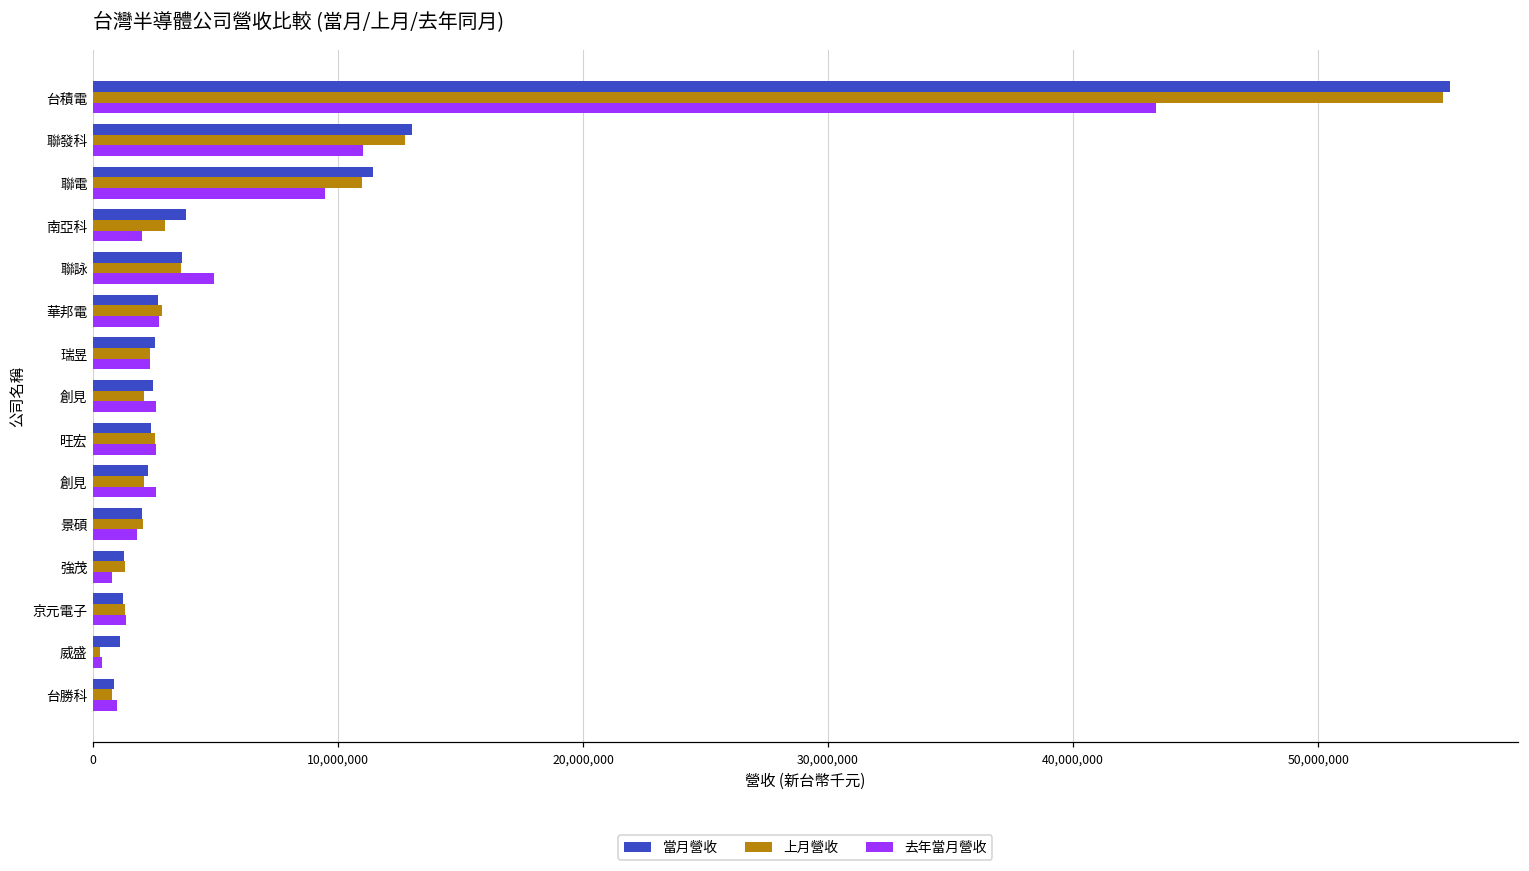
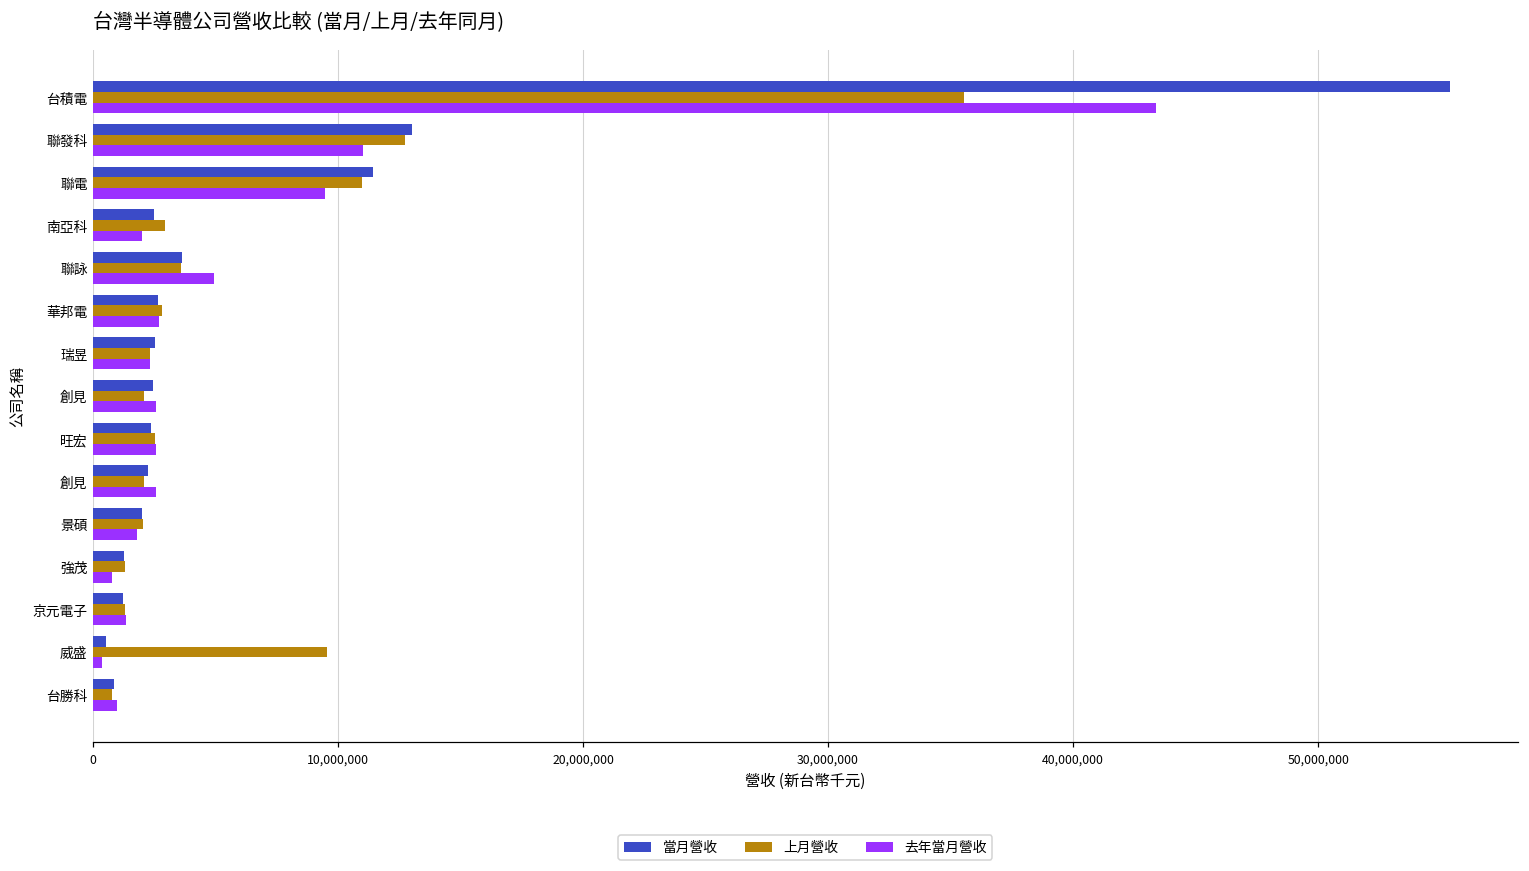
  {
    "當月營收": {
      "台積電": "55,400,000",
      "聯發科": "13,000,000",
      "聯電": "11,400,000",
-     "南亞科": "3,800,000",
+     "南亞科": "2,500,000",
      "聯詠": "3,600,000",
      "華邦電": "2,700,000",
      "瑞昱": "2,500,000",
      "旺宏": "2,400,000",
      "景碩": "2,000,000",
      "強茂": "1,300,000",
      "京元電子": "1,200,000",
-     "威盛": "1,100,000",
+     "威盛": "500,000",
      "台勝科": "900,000"
    },
    "上月營收": {
-     "台積電": "55,100,000",
+     "台積電": "35,500,000",
      "聯發科": "12,700,000",
      "聯電": "11,000,000",
      "南亞科": "2,900,000",
      "聯詠": "3,600,000",
      "華邦電": "2,800,000",
      "瑞昱": "2,300,000",
      "旺宏": "2,500,000",
      "景碩": "2,000,000",
      "強茂": "1,300,000",
      "京元電子": "1,300,000",
-     "威盛": "300,000",
+     "威盛": "9,500,000",
      "台勝科": "800,000"
    },
    "去年當月營收": {
      "台積電": "43,400,000",
      "聯發科": "11,000,000",
      "聯電": "9,500,000",
      "南亞科": "2,000,000",
      "聯詠": "5,000,000",
      "華邦電": "2,700,000",
      "瑞昱": "2,300,000",
      "旺宏": "2,600,000",
      "景碩": "1,800,000",
      "強茂": "800,000",
      "京元電子": "1,400,000",
      "威盛": "400,000",
      "台勝科": "1,000,000"
    }
  }
